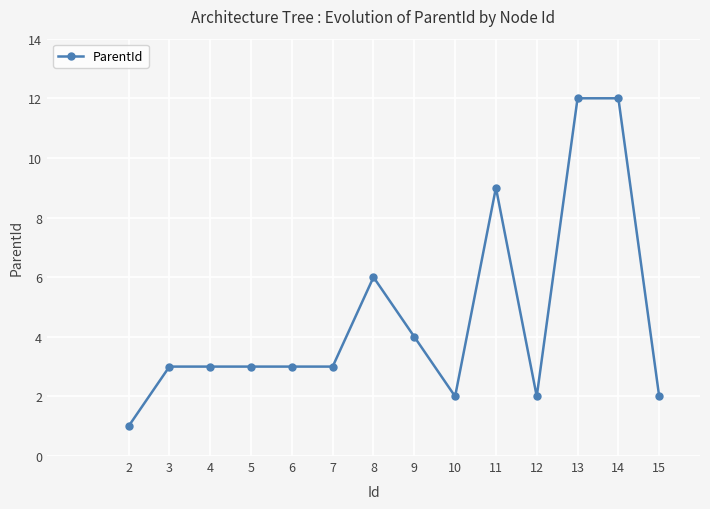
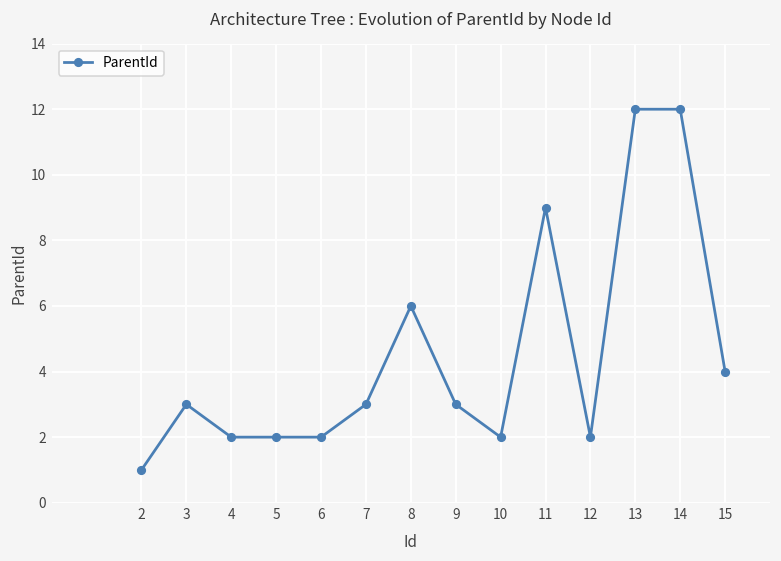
  {
    "2": 1,
    "3": 3,
-   "4": 3,
-   "5": 3,
-   "6": 3,
+   "4": 2,
+   "5": 2,
+   "6": 2,
    "7": 3,
    "8": 6,
-   "9": 4,
+   "9": 3,
    "10": 2,
    "11": 9,
    "12": 2,
    "13": 12,
    "14": 12,
-   "15": 2
+   "15": 4
  }
